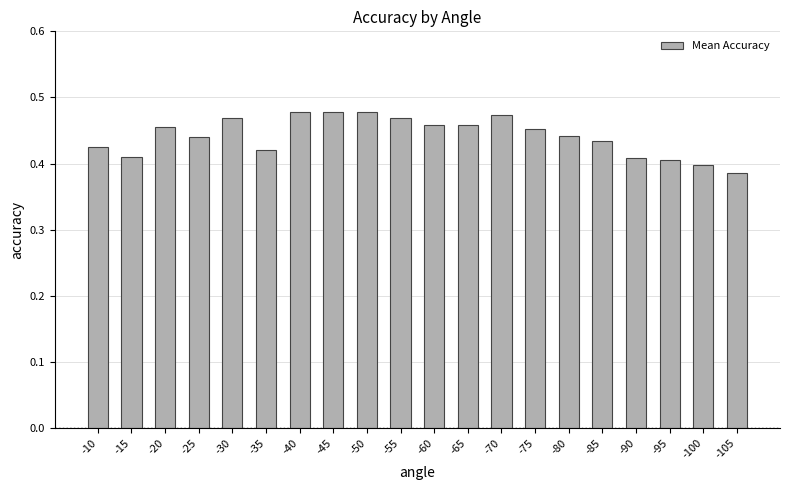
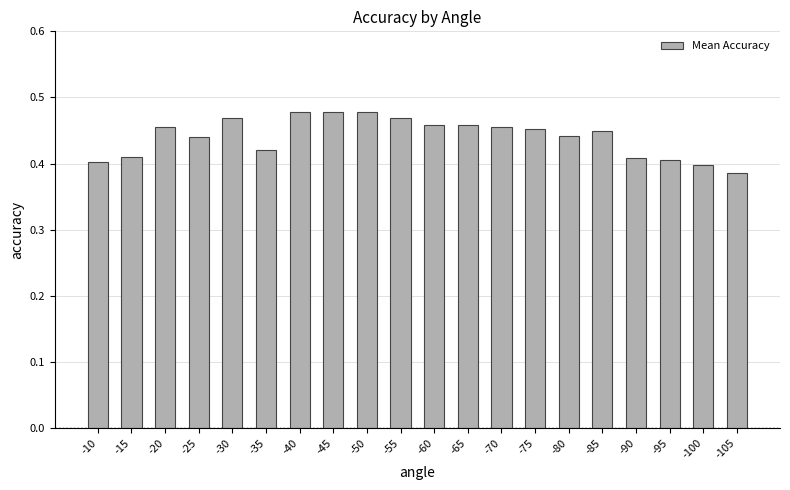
  {
-   "-10": 0.43,
+   "-10": 0.40,
    "-15": 0.41,
    "-20": 0.46,
    "-25": 0.44,
    "-30": 0.47,
    "-35": 0.42,
    "-40": 0.48,
    "-45": 0.48,
    "-50": 0.48,
    "-55": 0.47,
    "-60": 0.46,
    "-65": 0.46,
-   "-70": 0.47,
+   "-70": 0.46,
    "-75": 0.45,
    "-80": 0.44,
-   "-85": 0.43,
+   "-85": 0.45,
    "-90": 0.41,
    "-95": 0.41,
    "-100": 0.40,
    "-105": 0.39
  }
